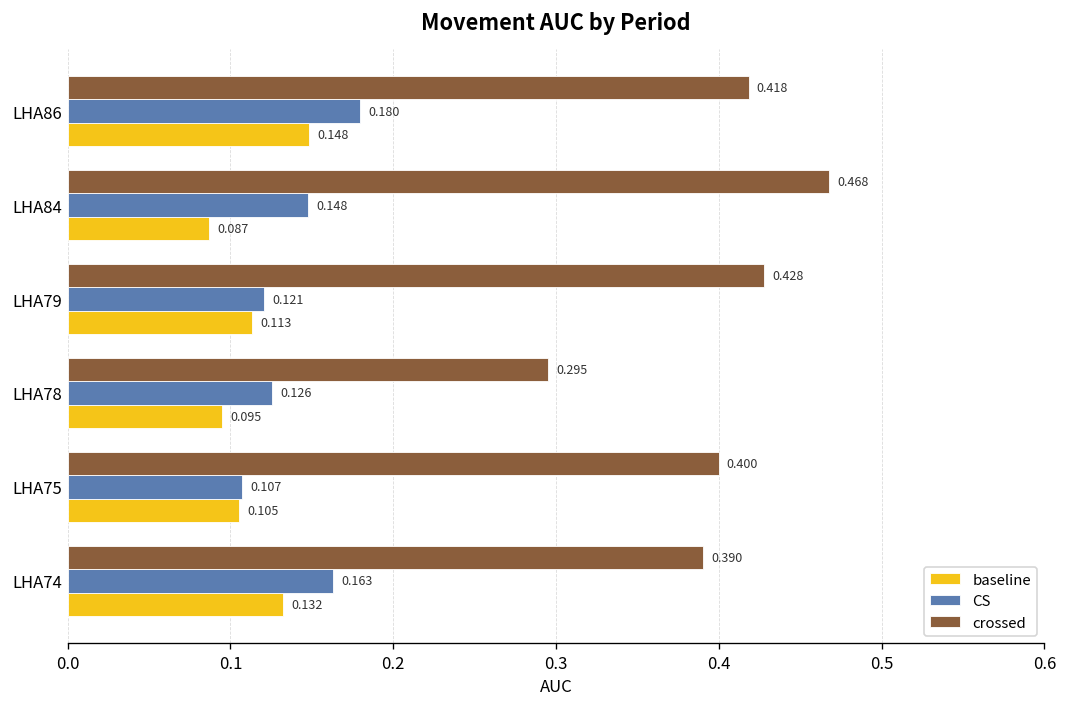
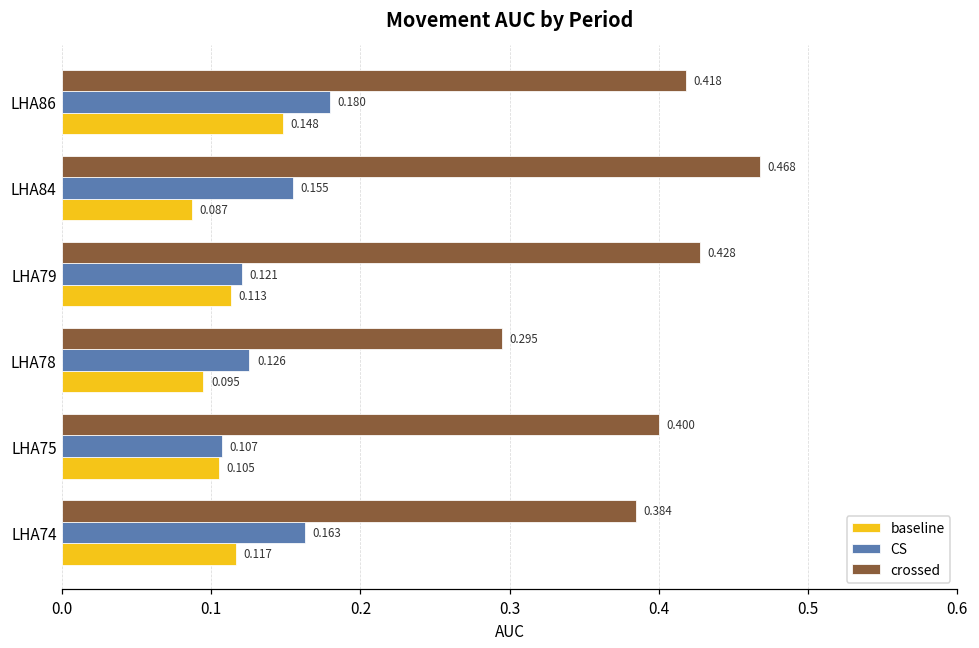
  {
    "baseline": {
      "LHA86": 0.148,
      "LHA84": 0.087,
      "LHA79": 0.113,
      "LHA78": 0.095,
      "LHA75": 0.105,
-     "LHA74": 0.132
+     "LHA74": 0.117
    },
    "CS": {
      "LHA86": 0.180,
-     "LHA84": 0.148,
+     "LHA84": 0.155,
      "LHA79": 0.121,
      "LHA78": 0.126,
      "LHA75": 0.107,
      "LHA74": 0.163
    },
    "crossed": {
      "LHA86": 0.418,
      "LHA84": 0.468,
      "LHA79": 0.428,
      "LHA78": 0.295,
      "LHA75": 0.400,
-     "LHA74": 0.390
+     "LHA74": 0.384
    }
  }
